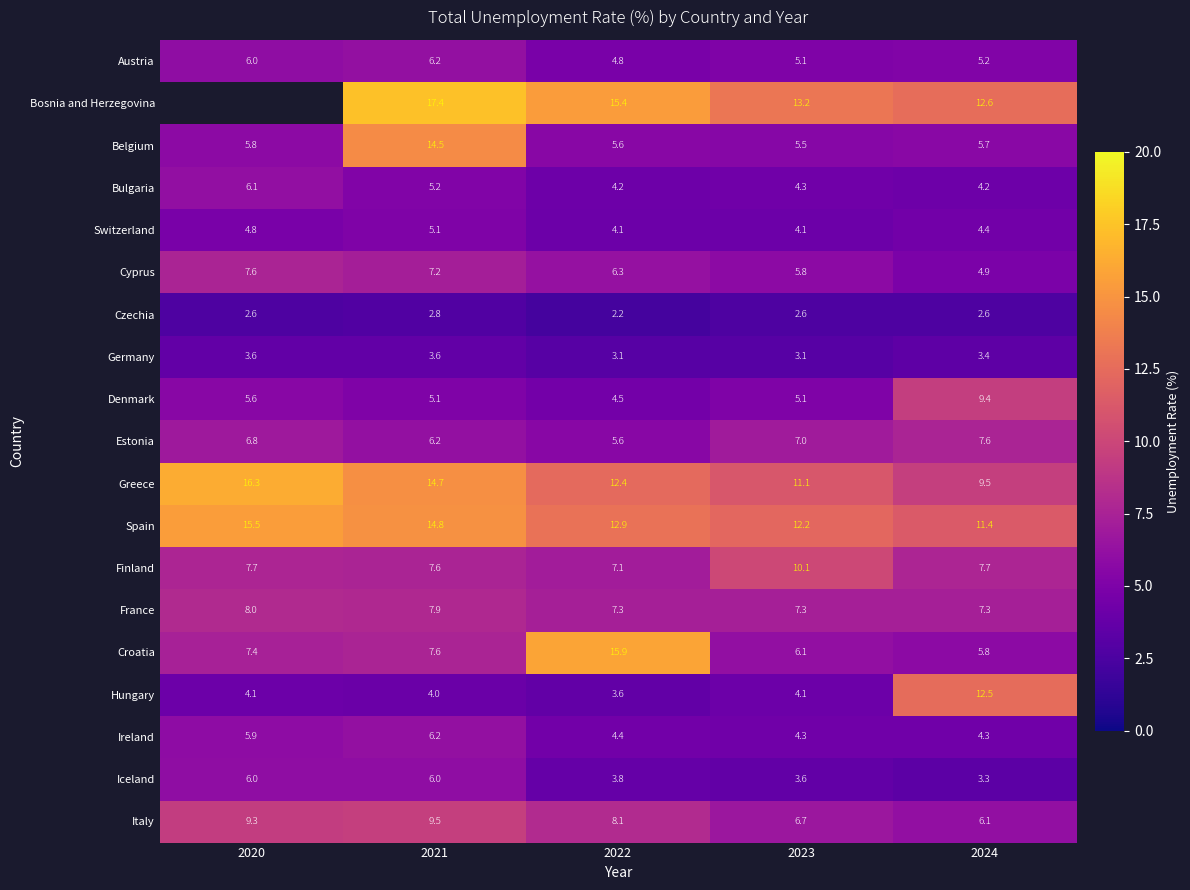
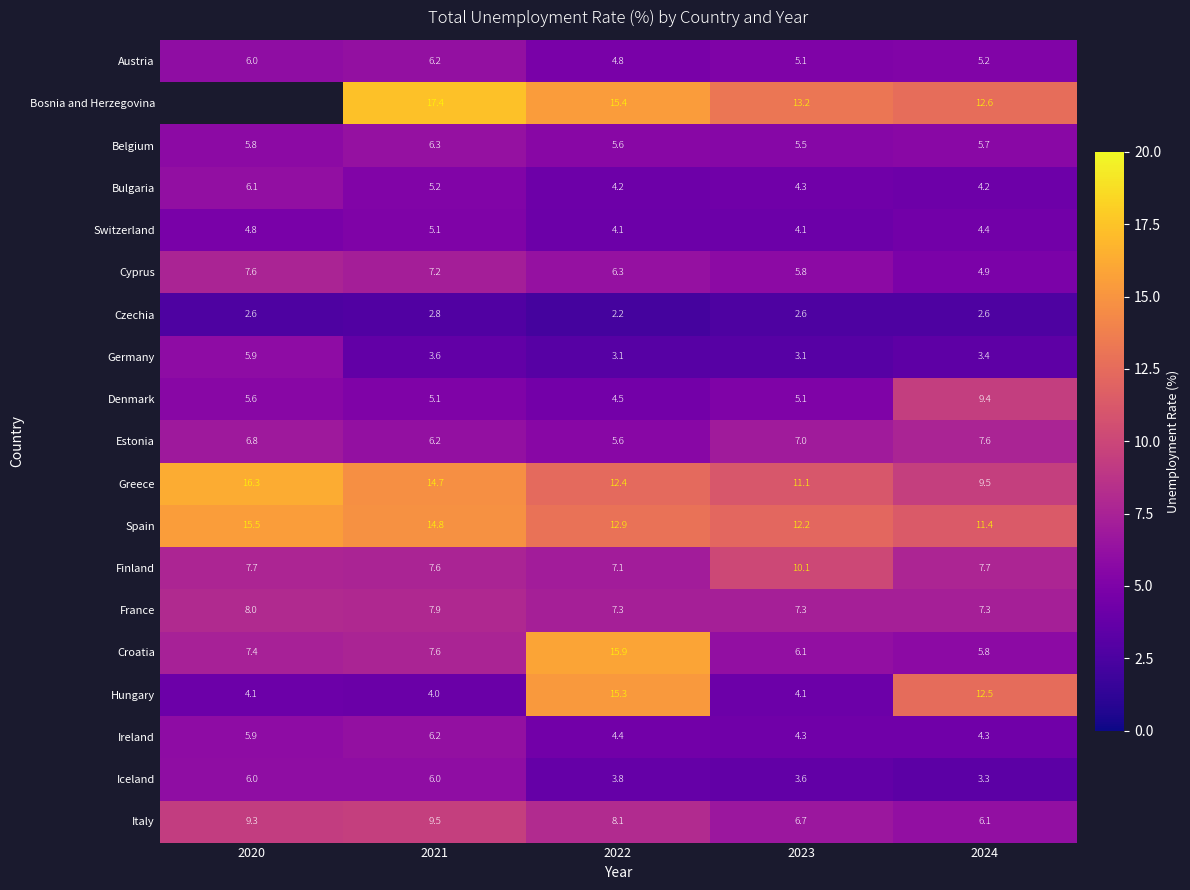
  {
    "Austria": {
      "2020": 6.0,
      "2021": 6.2,
      "2022": 4.8,
      "2023": 5.1,
      "2024": 5.2
    },
    "Bosnia and Herzegovina": {
      "2021": 17.4,
      "2022": 15.4,
      "2023": 13.2,
      "2024": 12.6
    },
    "Belgium": {
      "2020": 5.8,
-     "2021": 14.5,
+     "2021": 6.3,
      "2022": 5.6,
      "2023": 5.5,
      "2024": 5.7
    },
    "Bulgaria": {
      "2020": 6.1,
      "2021": 5.2,
      "2022": 4.2,
      "2023": 4.3,
      "2024": 4.2
    },
    "Switzerland": {
      "2020": 4.8,
      "2021": 5.1,
      "2022": 4.1,
      "2023": 4.1,
      "2024": 4.4
    },
    "Cyprus": {
      "2020": 7.6,
      "2021": 7.2,
      "2022": 6.3,
      "2023": 5.8,
      "2024": 4.9
    },
    "Czechia": {
      "2020": 2.6,
      "2021": 2.8,
      "2022": 2.2,
      "2023": 2.6,
      "2024": 2.6
    },
    "Germany": {
-     "2020": 3.6,
+     "2020": 5.9,
      "2021": 3.6,
      "2022": 3.1,
      "2023": 3.1,
      "2024": 3.4
    },
    "Denmark": {
      "2020": 5.6,
      "2021": 5.1,
      "2022": 4.5,
      "2023": 5.1,
      "2024": 9.4
    },
    "Estonia": {
      "2020": 6.8,
      "2021": 6.2,
      "2022": 5.6,
      "2023": 7.0,
      "2024": 7.6
    },
    "Greece": {
      "2020": 16.3,
      "2021": 14.7,
      "2022": 12.4,
      "2023": 11.1,
      "2024": 9.5
    },
    "Spain": {
      "2020": 15.5,
      "2021": 14.8,
      "2022": 12.9,
      "2023": 12.2,
      "2024": 11.4
    },
    "Finland": {
      "2020": 7.7,
      "2021": 7.6,
      "2022": 7.1,
      "2023": 10.1,
      "2024": 7.7
    },
    "France": {
      "2020": 8.0,
      "2021": 7.9,
      "2022": 7.3,
      "2023": 7.3,
      "2024": 7.3
    },
    "Croatia": {
      "2020": 7.4,
      "2021": 7.6,
      "2022": 15.9,
      "2023": 6.1,
      "2024": 5.8
    },
    "Hungary": {
      "2020": 4.1,
      "2021": 4.0,
-     "2022": 3.6,
+     "2022": 15.3,
      "2023": 4.1,
      "2024": 12.5
    },
    "Ireland": {
      "2020": 5.9,
      "2021": 6.2,
      "2022": 4.4,
      "2023": 4.3,
      "2024": 4.3
    },
    "Iceland": {
      "2020": 6.0,
      "2021": 6.0,
      "2022": 3.8,
      "2023": 3.6,
      "2024": 3.3
    },
    "Italy": {
      "2020": 9.3,
      "2021": 9.5,
      "2022": 8.1,
      "2023": 6.7,
      "2024": 6.1
    }
  }
